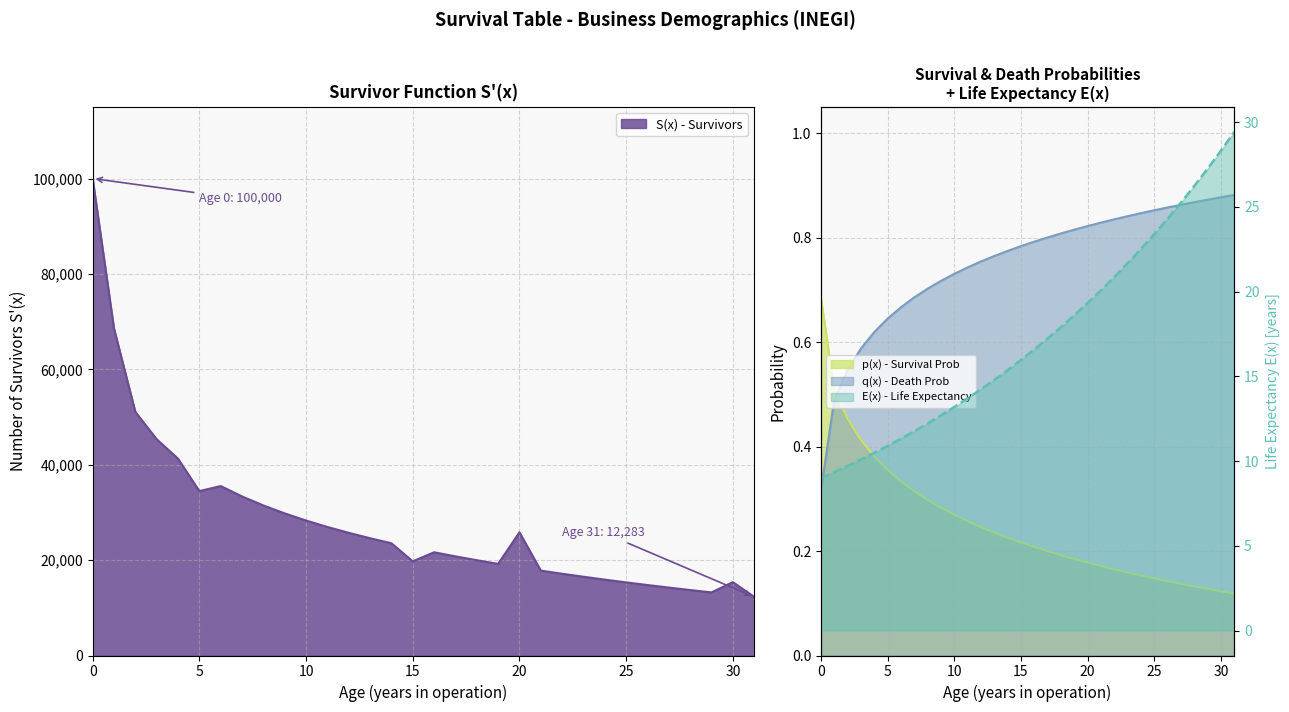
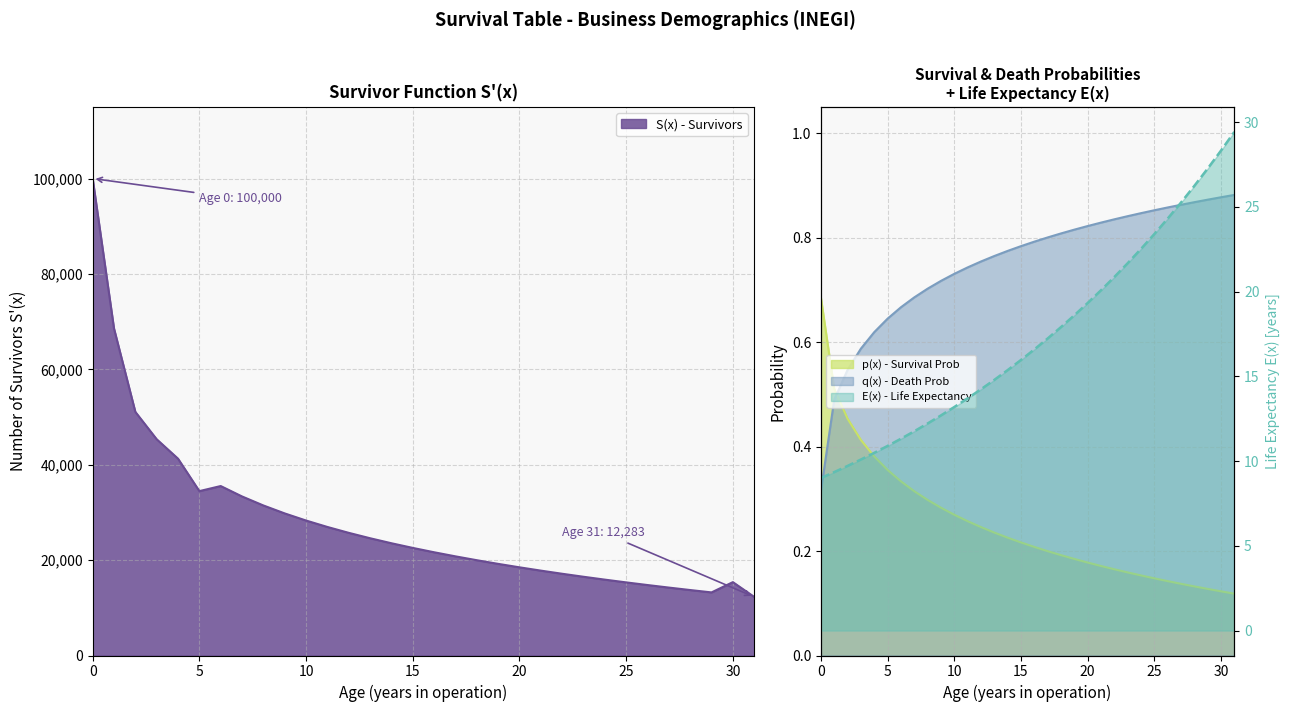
  {
    "Survivor Function S'(x)": {
      "5": "34,000",
      "10": "28,000",
-     "15": "20,000",
-     "20": "26,000"
+     "15": "23,000",
+     "20": "18,000"
    }
  }
